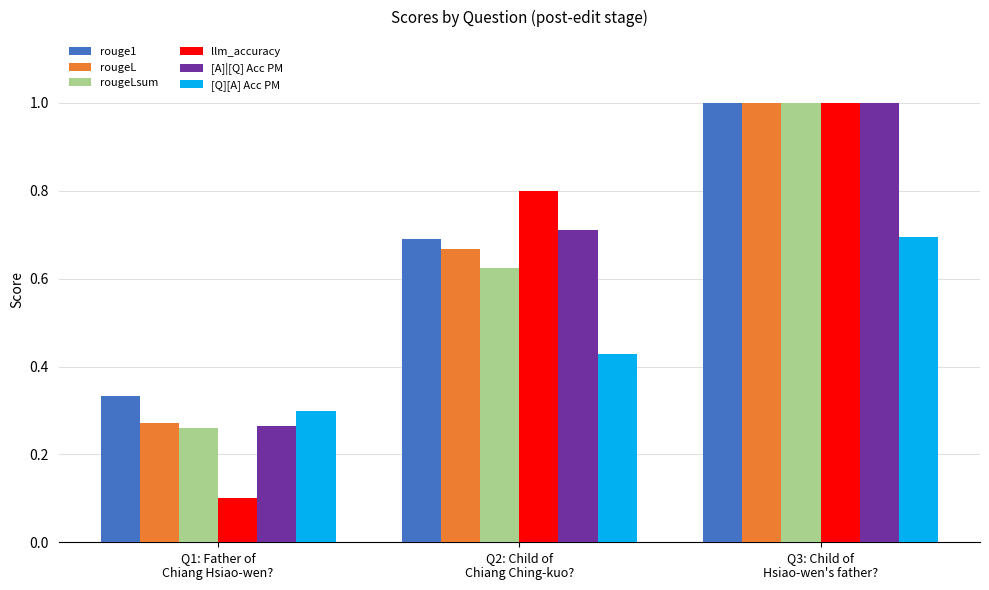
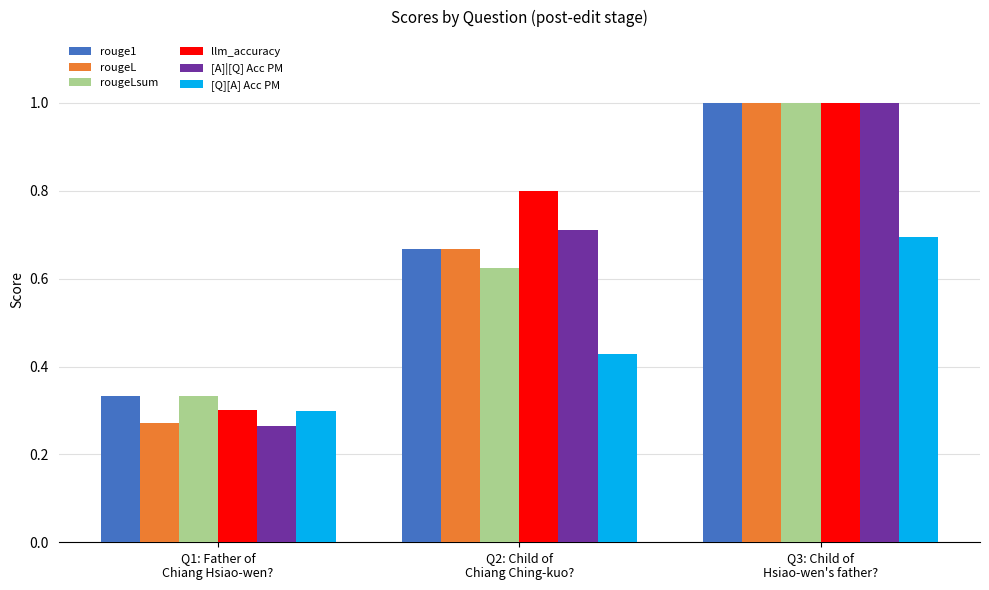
  {
    "rouge1": {
      "Q1: Father of Chiang Hsiao-wen?": 0.33,
-     "Q2: Child of Chiang Ching-kuo?": 0.69,
+     "Q2: Child of Chiang Ching-kuo?": 0.67,
      "Q3: Child of Hsiao-wen's father?": 1.00
    },
    "rougeL": {
      "Q1: Father of Chiang Hsiao-wen?": 0.27,
      "Q2: Child of Chiang Ching-kuo?": 0.67,
      "Q3: Child of Hsiao-wen's father?": 1.00
    },
    "rougeLsum": {
-     "Q1: Father of Chiang Hsiao-wen?": 0.26,
+     "Q1: Father of Chiang Hsiao-wen?": 0.33,
      "Q2: Child of Chiang Ching-kuo?": 0.62,
      "Q3: Child of Hsiao-wen's father?": 1.00
    },
    "llm_accuracy": {
-     "Q1: Father of Chiang Hsiao-wen?": 0.1,
+     "Q1: Father of Chiang Hsiao-wen?": 0.3,
      "Q2: Child of Chiang Ching-kuo?": 0.8,
      "Q3: Child of Hsiao-wen's father?": 1.0
    },
    "[A]|[Q] Acc PM": {
      "Q1: Father of Chiang Hsiao-wen?": 0.26,
      "Q2: Child of Chiang Ching-kuo?": 0.71,
      "Q3: Child of Hsiao-wen's father?": 1.00
    },
    "[Q][A] Acc PM": {
      "Q1: Father of Chiang Hsiao-wen?": 0.30,
      "Q2: Child of Chiang Ching-kuo?": 0.43,
      "Q3: Child of Hsiao-wen's father?": 0.70
    }
  }
